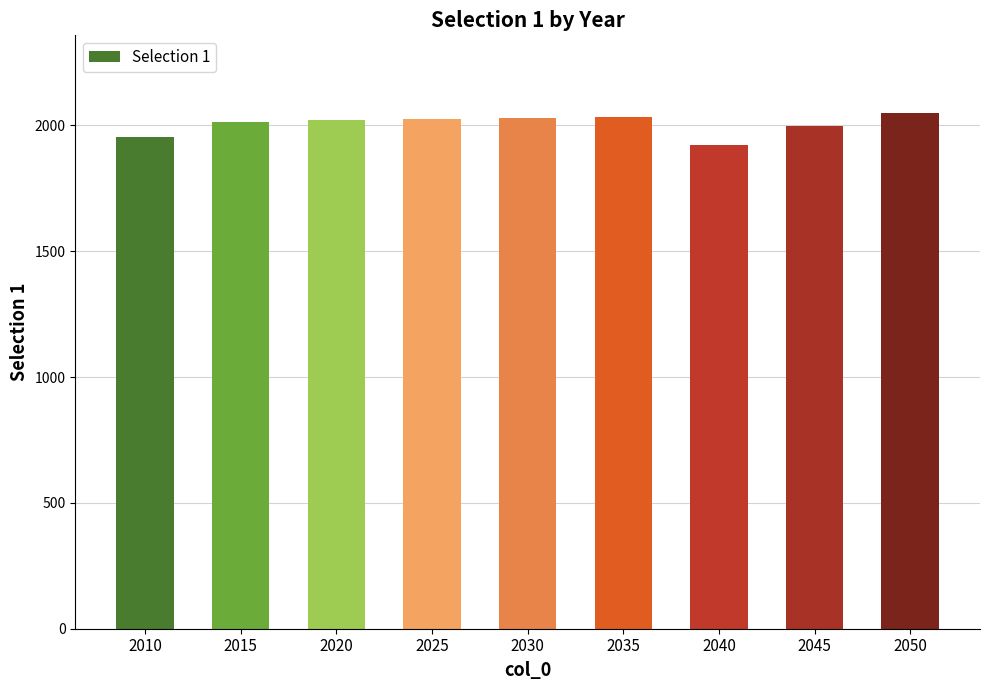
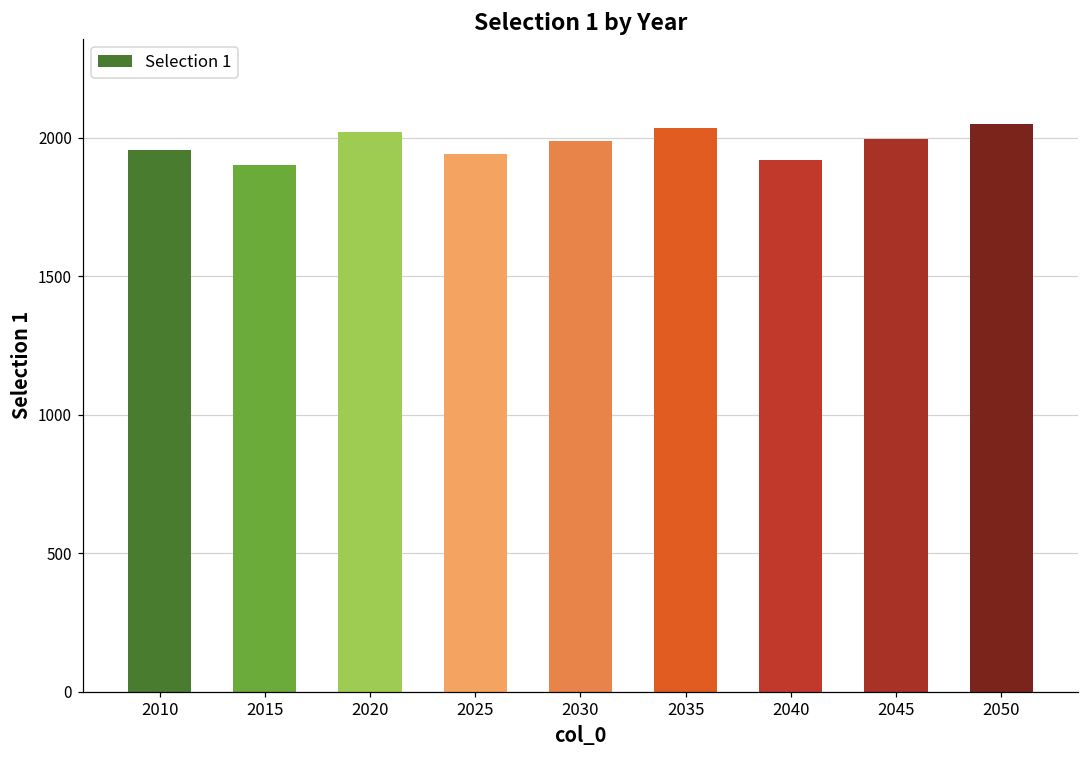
  {
    "2010": 1960,
-   "2015": 2020,
+   "2015": 1900,
    "2020": 2020,
-   "2025": 2030,
-   "2030": 2030,
+   "2025": 1940,
+   "2030": 1990,
    "2035": 2040,
    "2040": 1920,
    "2045": 2000,
    "2050": 2050
  }
